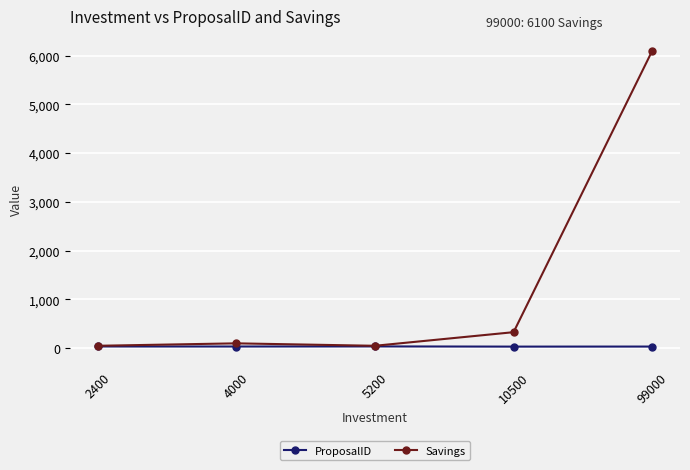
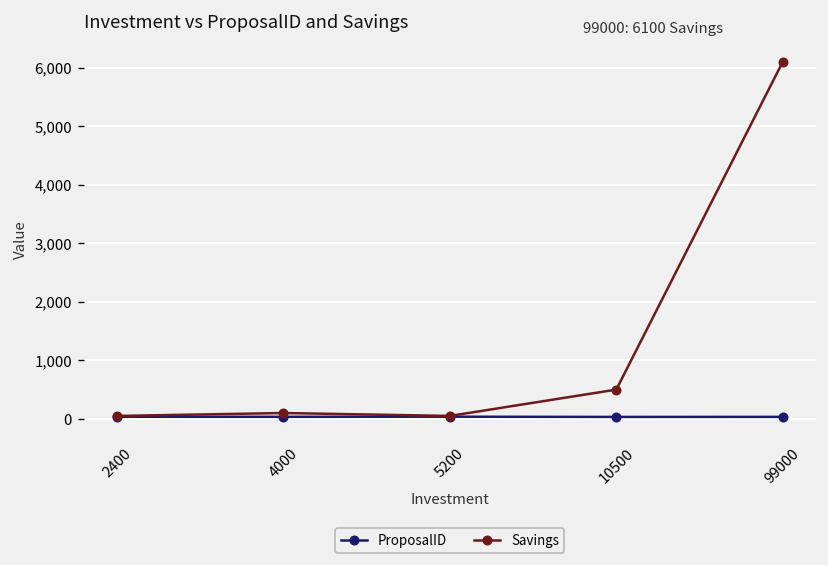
  {
    "ProposalID": {
      "4000": "0",
      "10500": "0",
      "99000": "0"
    },
    "Savings": {
      "4000": "100",
-     "10500": "300",
+     "10500": "500",
      "99000": "6,100"
    }
  }
